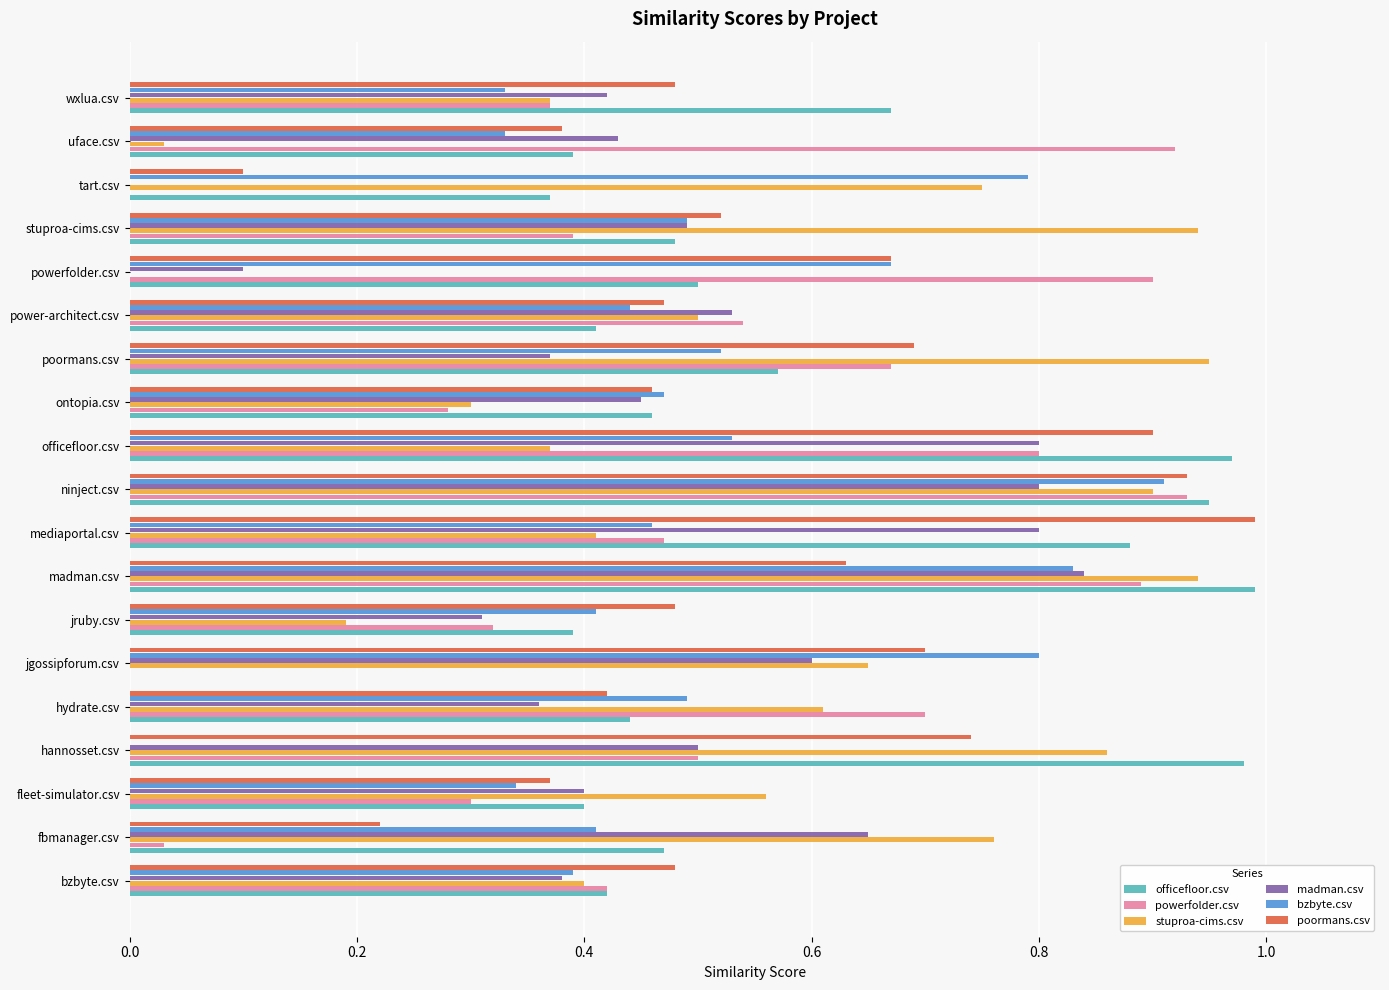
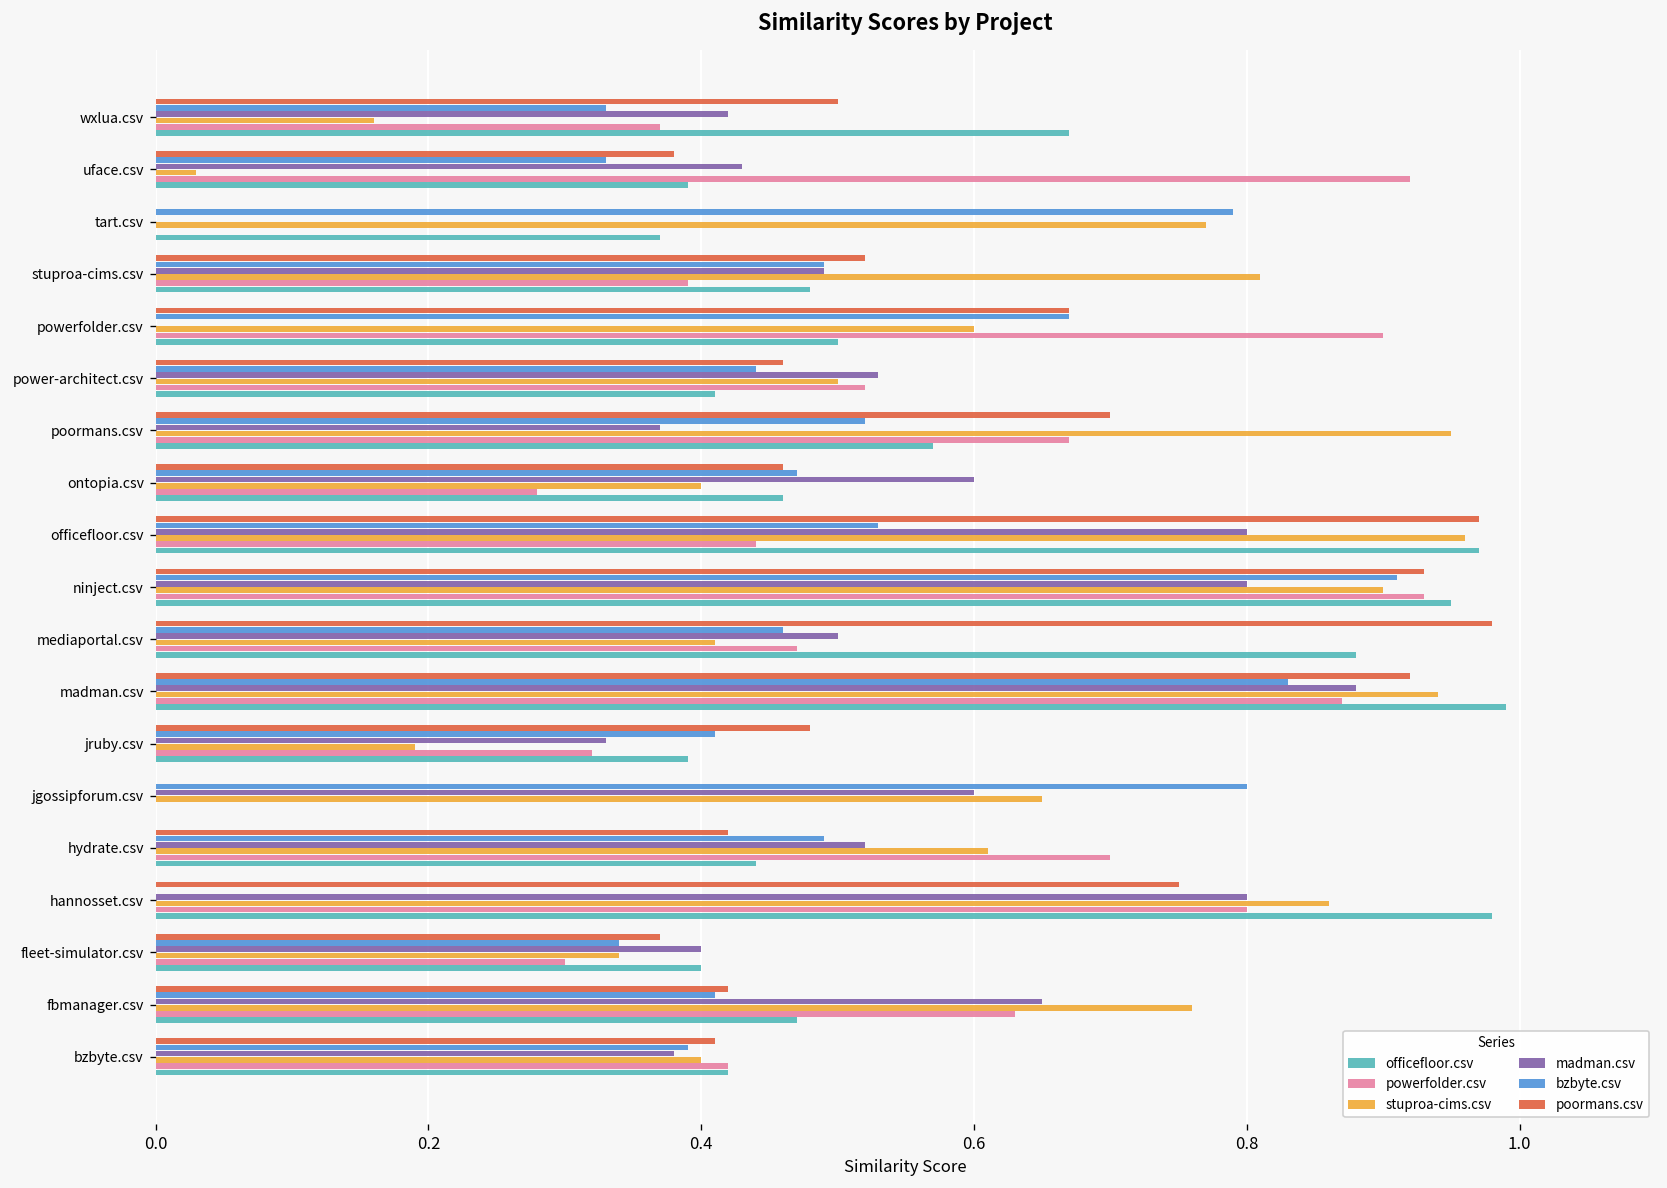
  {
    "powerfolder.csv": {
      "wxlua.csv": 0.37,
      "uface.csv": 0.92,
      "tart.csv": 0.00,
      "stuproa-cims.csv": 0.39,
      "powerfolder.csv": 0.90,
-     "power-architect.csv": 0.54,
+     "power-architect.csv": 0.52,
      "poormans.csv": 0.67,
      "ontopia.csv": 0.28,
-     "officefloor.csv": 0.80,
+     "officefloor.csv": 0.44,
      "ninject.csv": 0.93,
      "mediaportal.csv": 0.47,
-     "madman.csv": 0.89,
+     "madman.csv": 0.87,
      "jruby.csv": 0.32,
      "jgossipforum.csv": 0.00,
      "hydrate.csv": 0.70,
-     "hannosset.csv": 0.5,
+     "hannosset.csv": 0.8,
      "fleet-simulator.csv": 0.30,
-     "fbmanager.csv": 0.03,
+     "fbmanager.csv": 0.63,
      "bzbyte.csv": 0.42
    },
    "stuproa-cims.csv": {
-     "wxlua.csv": 0.37,
+     "wxlua.csv": 0.16,
      "uface.csv": 0.03,
-     "tart.csv": 0.75,
-     "stuproa-cims.csv": 0.94,
-     "powerfolder.csv": 0.0,
+     "tart.csv": 0.77,
+     "stuproa-cims.csv": 0.81,
+     "powerfolder.csv": 0.6,
      "power-architect.csv": 0.50,
      "poormans.csv": 0.95,
-     "ontopia.csv": 0.3,
-     "officefloor.csv": 0.37,
+     "ontopia.csv": 0.4,
+     "officefloor.csv": 0.96,
      "ninject.csv": 0.90,
      "mediaportal.csv": 0.41,
      "madman.csv": 0.94,
      "jruby.csv": 0.19,
      "jgossipforum.csv": 0.65,
      "hydrate.csv": 0.61,
      "hannosset.csv": 0.86,
-     "fleet-simulator.csv": 0.56,
+     "fleet-simulator.csv": 0.34,
      "fbmanager.csv": 0.76,
      "bzbyte.csv": 0.40
    },
    "madman.csv": {
      "wxlua.csv": 0.42,
      "uface.csv": 0.43,
      "tart.csv": 0.00,
      "stuproa-cims.csv": 0.49,
-     "powerfolder.csv": 0.1,
+     "powerfolder.csv": 0.0,
      "power-architect.csv": 0.53,
      "poormans.csv": 0.37,
-     "ontopia.csv": 0.45,
+     "ontopia.csv": 0.60,
      "officefloor.csv": 0.80,
      "ninject.csv": 0.80,
-     "mediaportal.csv": 0.8,
-     "madman.csv": 0.84,
-     "jruby.csv": 0.31,
+     "mediaportal.csv": 0.5,
+     "madman.csv": 0.88,
+     "jruby.csv": 0.33,
      "jgossipforum.csv": 0.60,
-     "hydrate.csv": 0.36,
-     "hannosset.csv": 0.5,
+     "hydrate.csv": 0.52,
+     "hannosset.csv": 0.8,
      "fleet-simulator.csv": 0.40,
      "fbmanager.csv": 0.65,
      "bzbyte.csv": 0.38
    },
    "poormans.csv": {
-     "wxlua.csv": 0.48,
+     "wxlua.csv": 0.50,
      "uface.csv": 0.38,
-     "tart.csv": 0.1,
+     "tart.csv": 0.0,
      "stuproa-cims.csv": 0.52,
      "powerfolder.csv": 0.67,
-     "power-architect.csv": 0.47,
-     "poormans.csv": 0.69,
+     "power-architect.csv": 0.46,
+     "poormans.csv": 0.70,
      "ontopia.csv": 0.46,
-     "officefloor.csv": 0.90,
+     "officefloor.csv": 0.97,
      "ninject.csv": 0.93,
-     "mediaportal.csv": 0.99,
-     "madman.csv": 0.63,
+     "mediaportal.csv": 0.98,
+     "madman.csv": 0.92,
      "jruby.csv": 0.48,
-     "jgossipforum.csv": 0.7,
+     "jgossipforum.csv": 0.0,
      "hydrate.csv": 0.42,
-     "hannosset.csv": 0.74,
+     "hannosset.csv": 0.75,
      "fleet-simulator.csv": 0.37,
-     "fbmanager.csv": 0.22,
-     "bzbyte.csv": 0.48
+     "fbmanager.csv": 0.42,
+     "bzbyte.csv": 0.41
    }
  }
